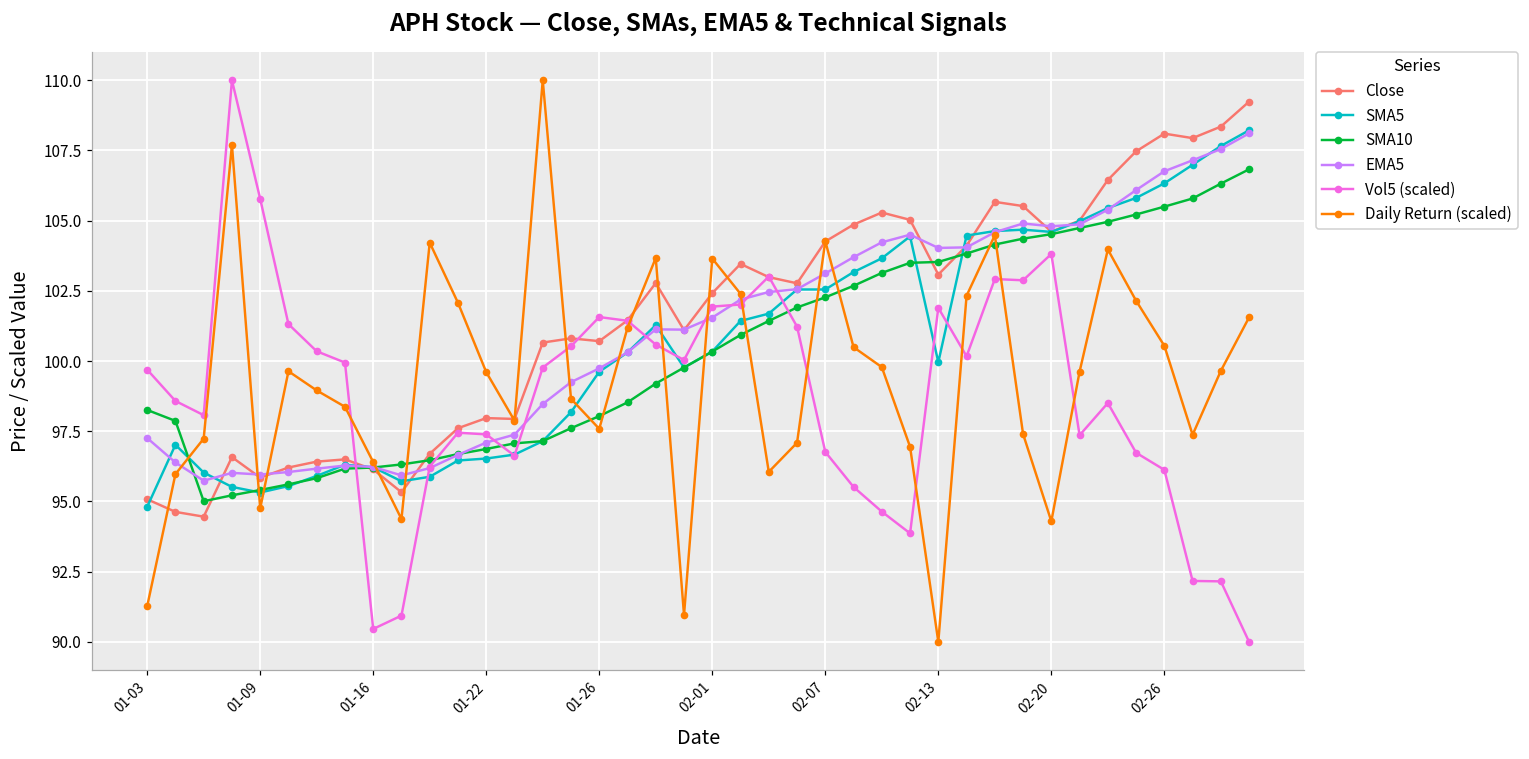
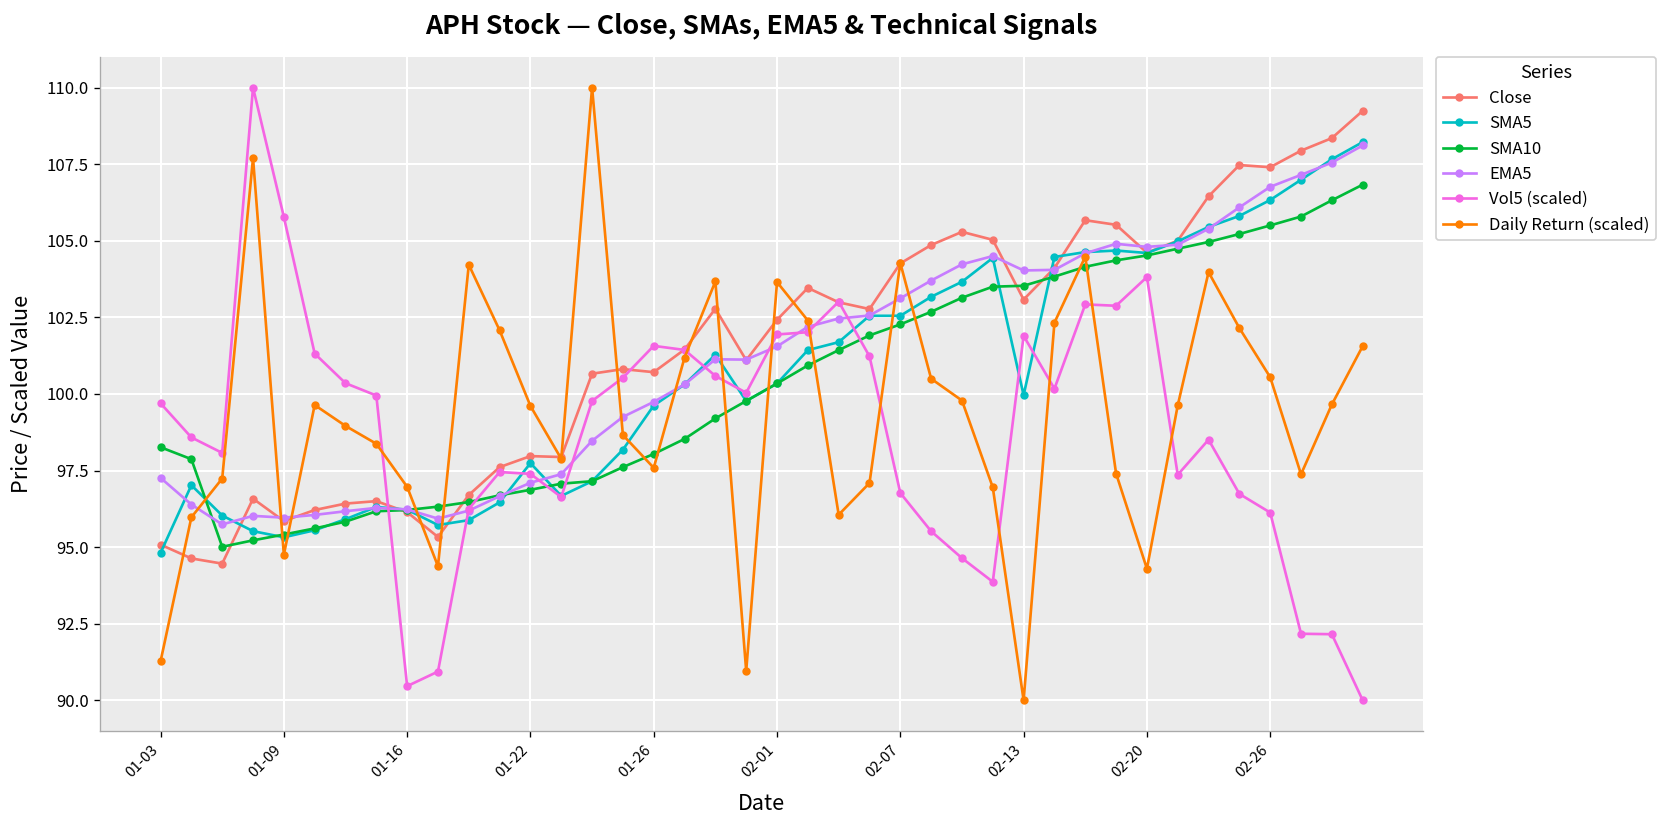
  {
    "Close": {
      "01-03": 95.1,
      "01-09": 95.9,
      "01-22": 98.0,
      "01-26": 100.7,
      "02-01": 102.4,
      "02-13": 103.1,
-     "02-26": 108.1
+     "02-26": 107.4
    },
    "SMA5": {
      "01-03": 94.8,
-     "01-22": 96.5,
+     "01-22": 97.7,
      "01-26": 99.6,
      "02-07": 102.6,
      "02-13": 100.0,
      "02-26": 106.3
    },
    "SMA10": {
      "01-03": 98.3,
      "01-22": 96.9,
      "01-26": 98.0,
      "02-07": 102.3,
      "02-13": 103.5,
      "02-26": 105.5
    },
    "Daily Return (scaled)": {
      "01-03": 91.3,
      "01-09": 94.8,
-     "01-16": 96.4,
+     "01-16": 97.0,
      "01-22": 99.6,
      "01-26": 97.6,
      "02-01": 103.7,
      "02-13": 90.0,
      "02-20": 94.3,
      "02-26": 100.5
    }
  }
